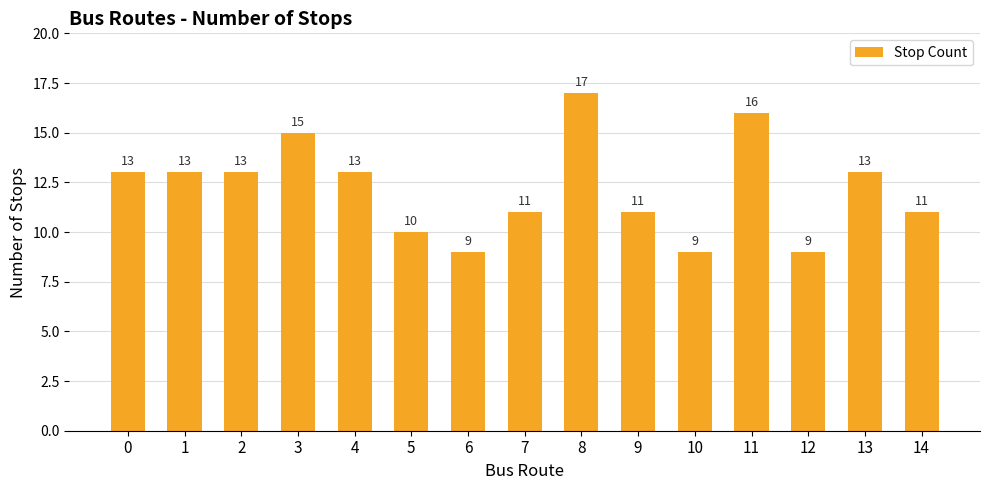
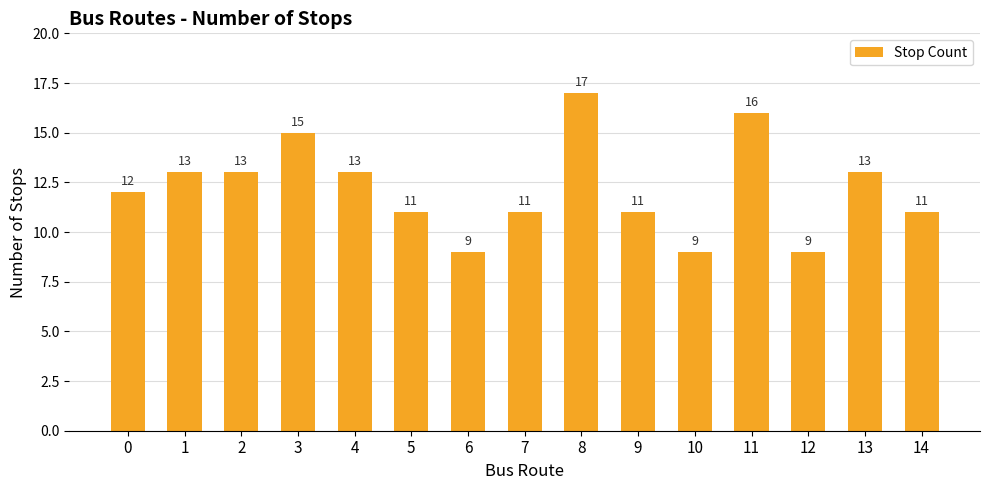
  {
-   "0": 13,
+   "0": 12,
    "1": 13,
    "2": 13,
    "3": 15,
    "4": 13,
-   "5": 10,
+   "5": 11,
    "6": 9,
    "7": 11,
    "8": 17,
    "9": 11,
    "10": 9,
    "11": 16,
    "12": 9,
    "13": 13,
    "14": 11
  }
